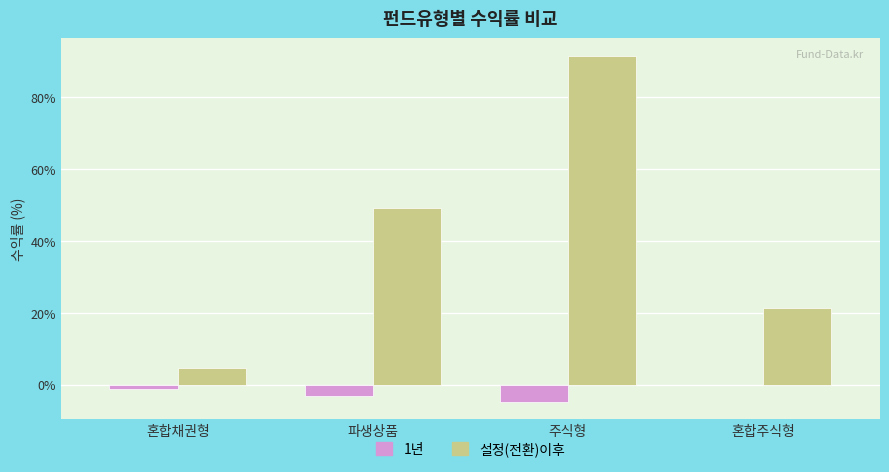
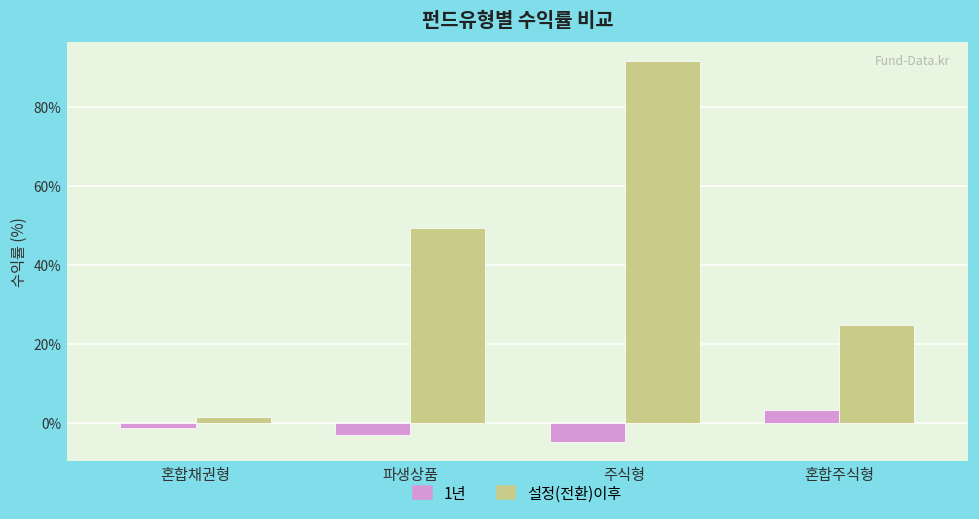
  {
    "1년": {
      "혼합채권형": "-1%",
      "파생상품": "-3%",
      "주식형": "-5%",
-     "혼합주식형": "0%"
+     "혼합주식형": "3%"
    },
    "설정(전환)이후": {
-     "혼합채권형": "5%",
+     "혼합채권형": "2%",
      "파생상품": "49%",
      "주식형": "92%",
-     "혼합주식형": "21%"
+     "혼합주식형": "25%"
    }
  }
